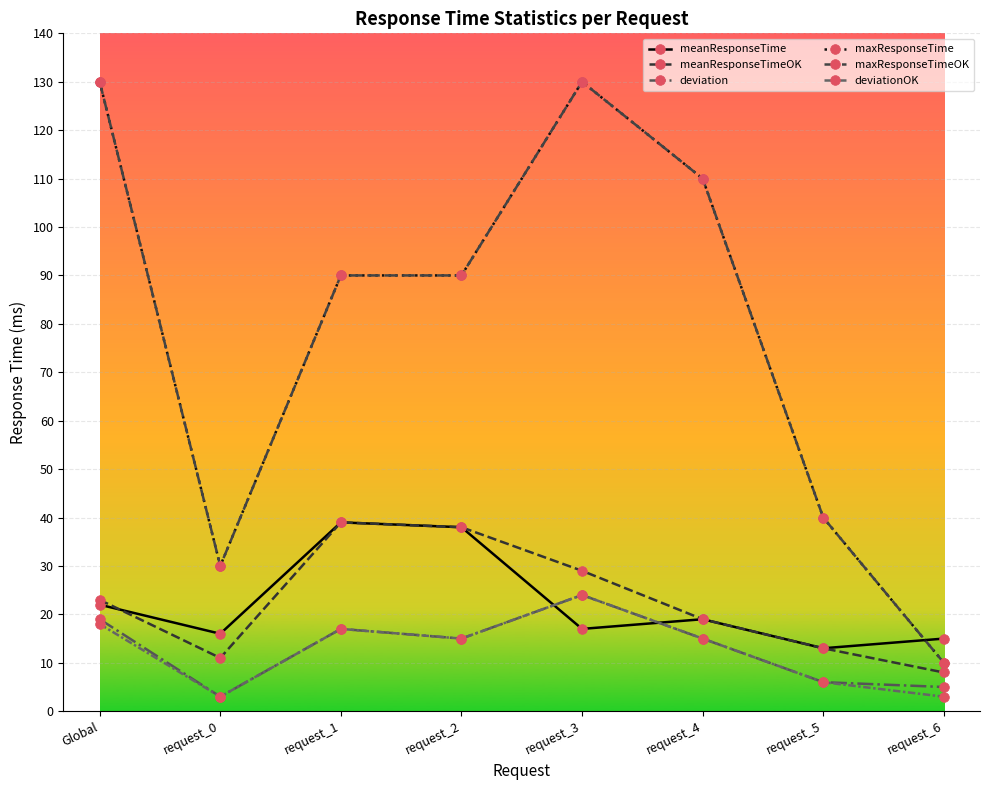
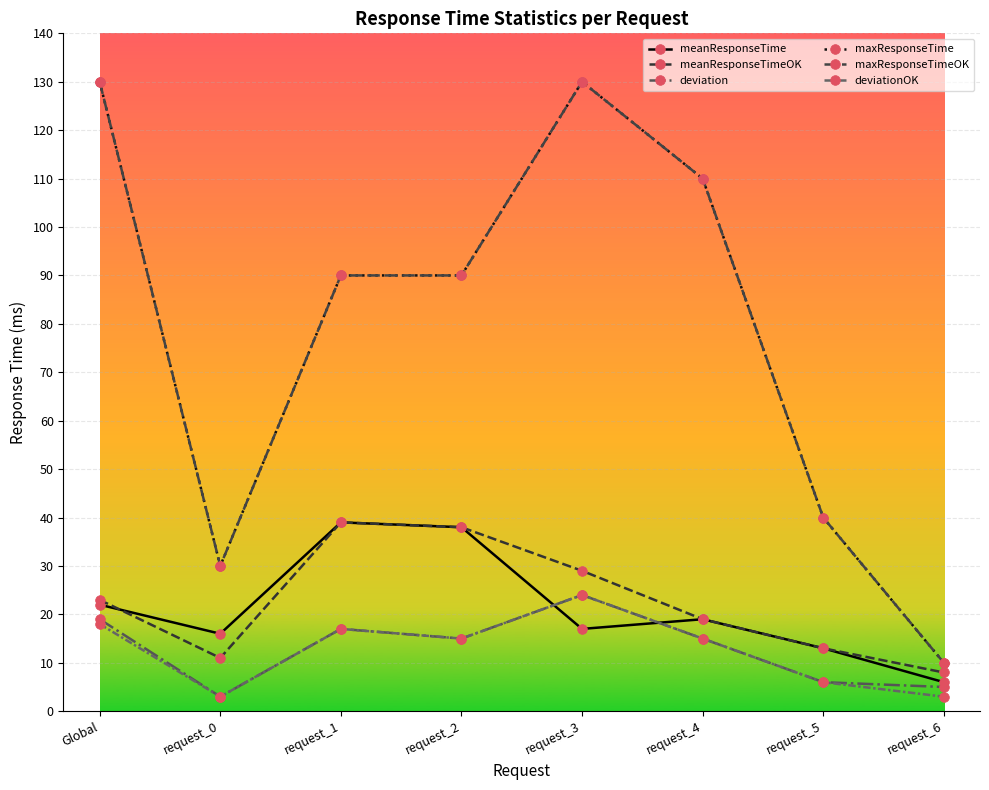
  {
    "meanResponseTime": {
      "Global": 22,
      "request_0": 16,
      "request_3": 17,
-     "request_6": 15
+     "request_6": 6
    }
  }
